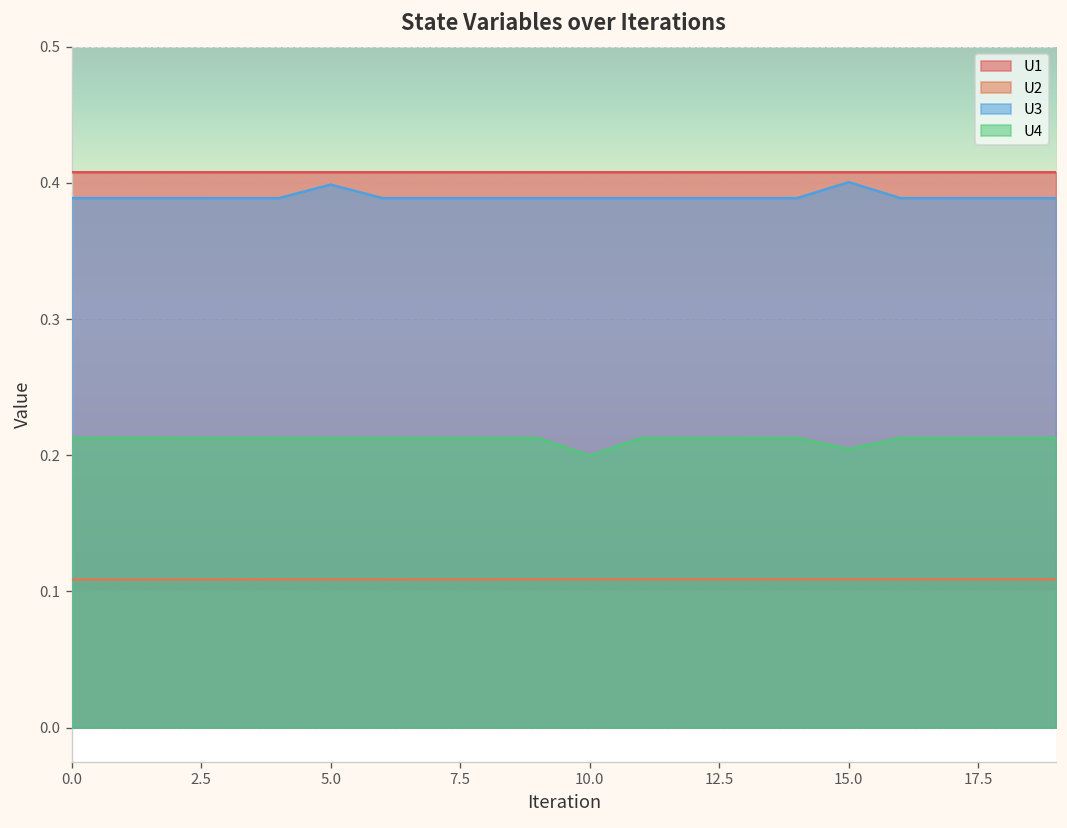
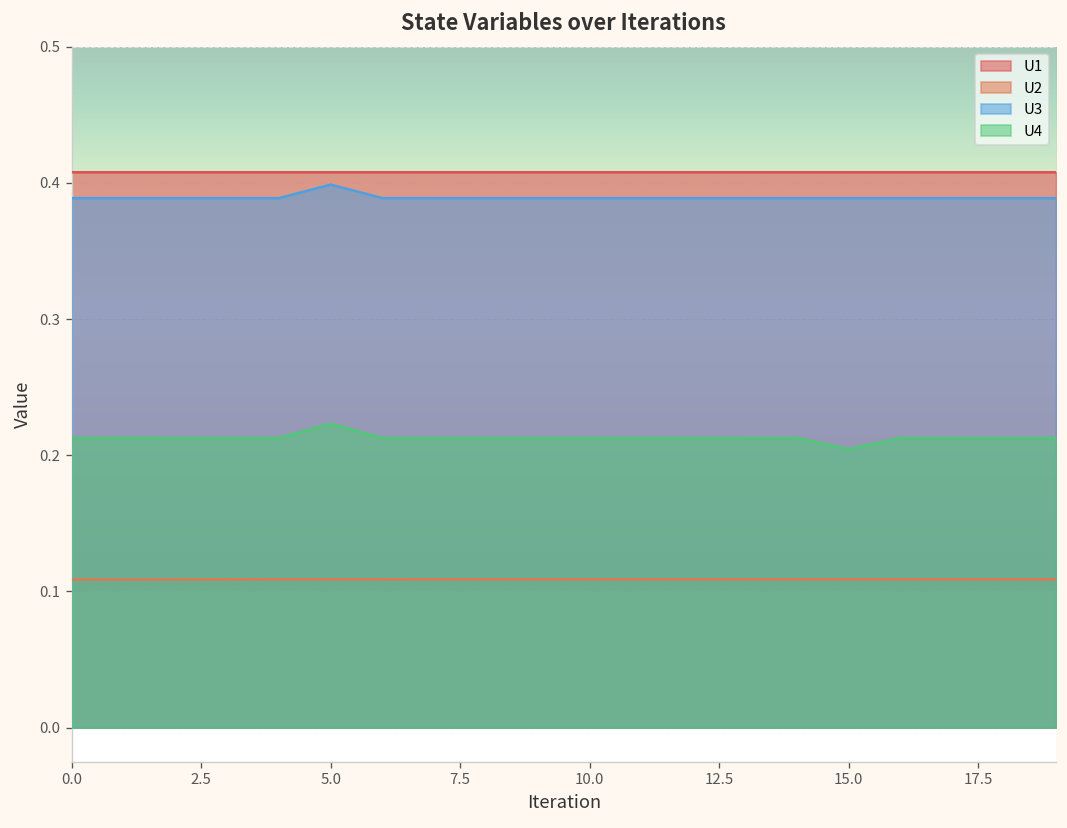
  {
    "U3": {
      "0.0": 0.389,
      "5.0": 0.399,
      "10.0": 0.389,
-     "15.0": 0.401
+     "15.0": 0.389
    },
    "U4": {
      "0.0": 0.213,
-     "5.0": 0.213,
-     "10.0": 0.200,
+     "5.0": 0.223,
+     "10.0": 0.213,
      "15.0": 0.205
    }
  }
